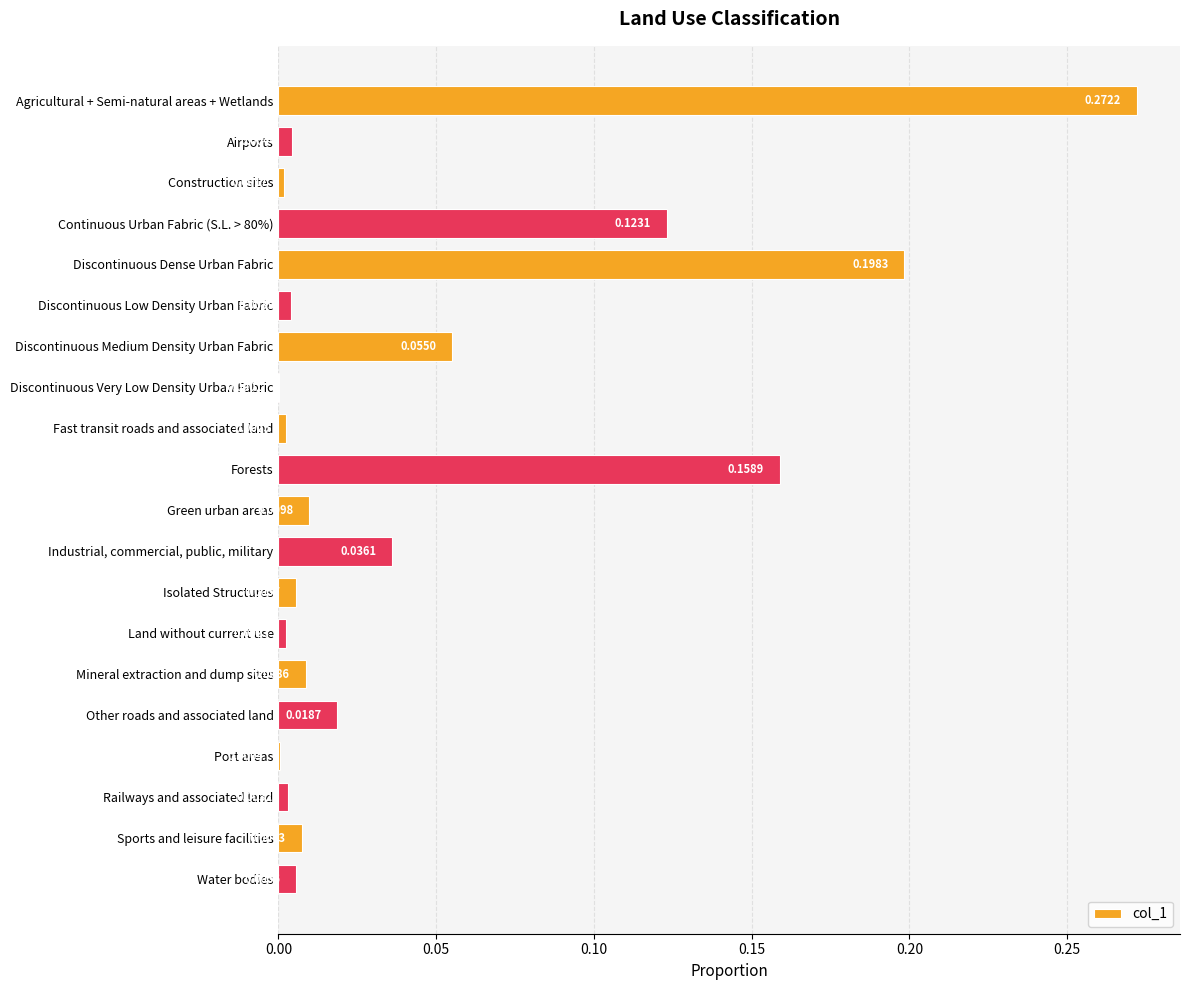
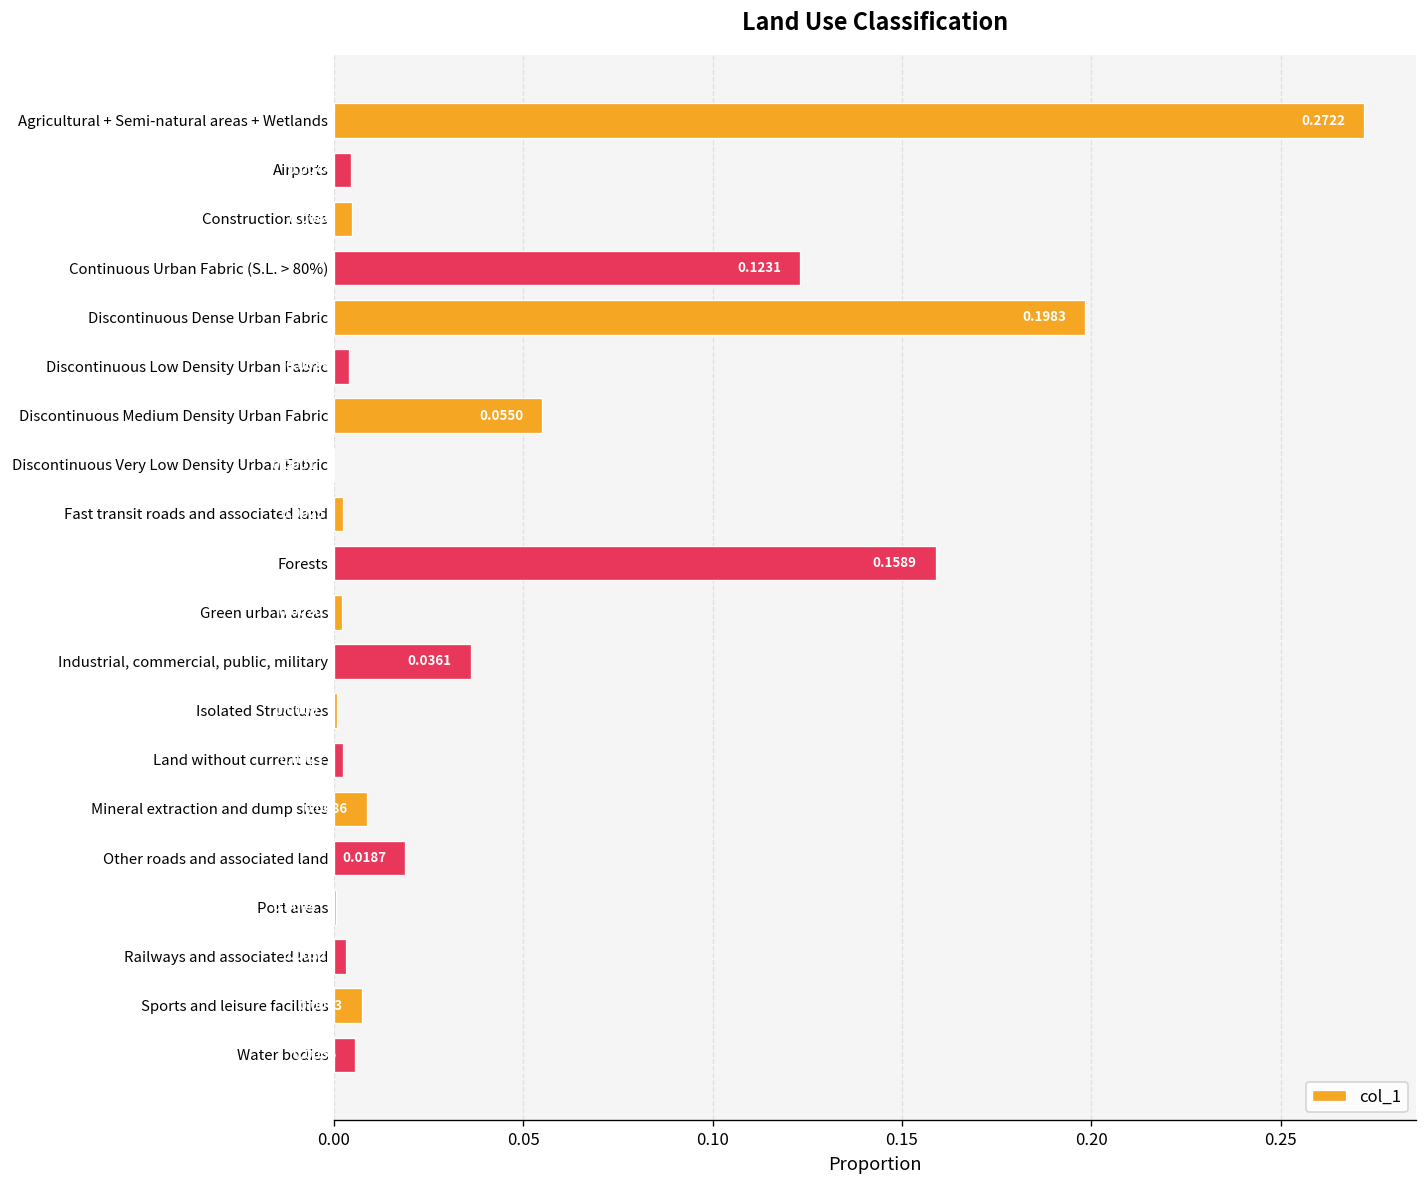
  {
    "Airports": 0.004,
-   "Construction sites": 0.002,
+   "Construction sites": 0.005,
    "Discontinuous Low Density Urban Fabric": 0.004,
    "Fast transit roads and associated land": 0.002,
-   "Green urban areas": 0.010,
-   "Isolated Structures": 0.006,
+   "Green urban areas": 0.002,
+   "Isolated Structures": 0.001,
    "Land without current use": 0.002,
    "Mineral extraction and dump sites": 0.009,
    "Railways and associated land": 0.003,
    "Sports and leisure facilities": 0.007,
    "Water bodies": 0.006
  }
